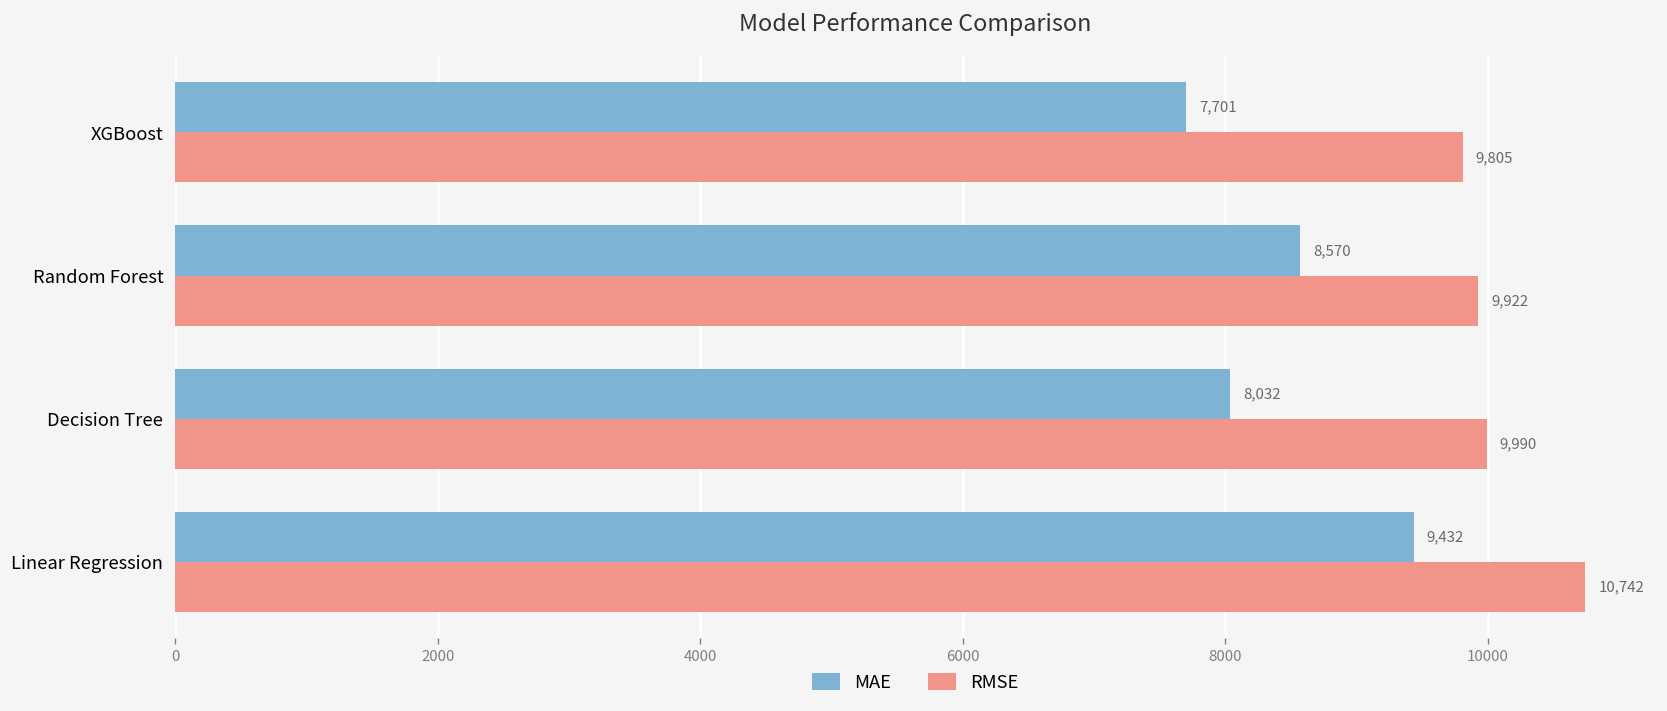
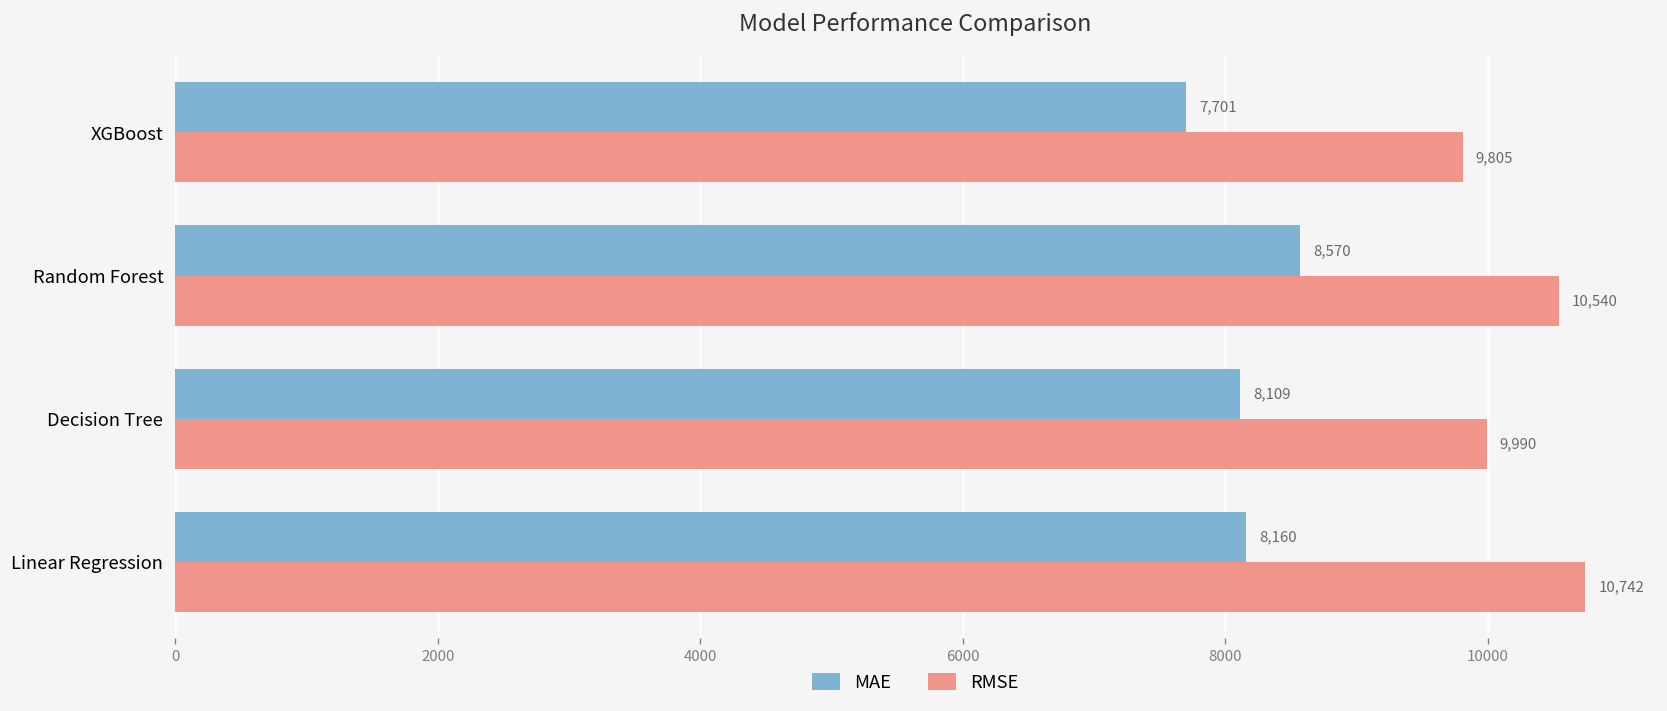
  {
    "MAE": {
      "XGBoost": "7,701",
      "Random Forest": "8,570",
-     "Decision Tree": "8,032",
-     "Linear Regression": "9,432"
+     "Decision Tree": "8,109",
+     "Linear Regression": "8,160"
    },
    "RMSE": {
      "XGBoost": "9,805",
-     "Random Forest": "9,922",
+     "Random Forest": "10,540",
      "Decision Tree": "9,990",
      "Linear Regression": "10,742"
    }
  }
